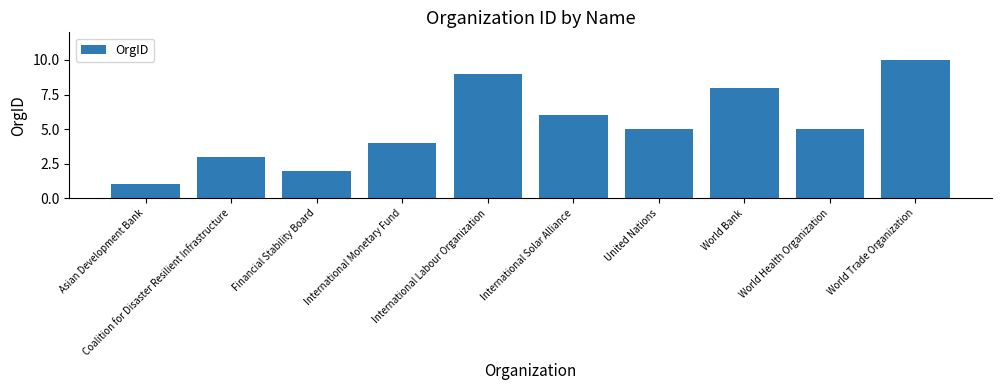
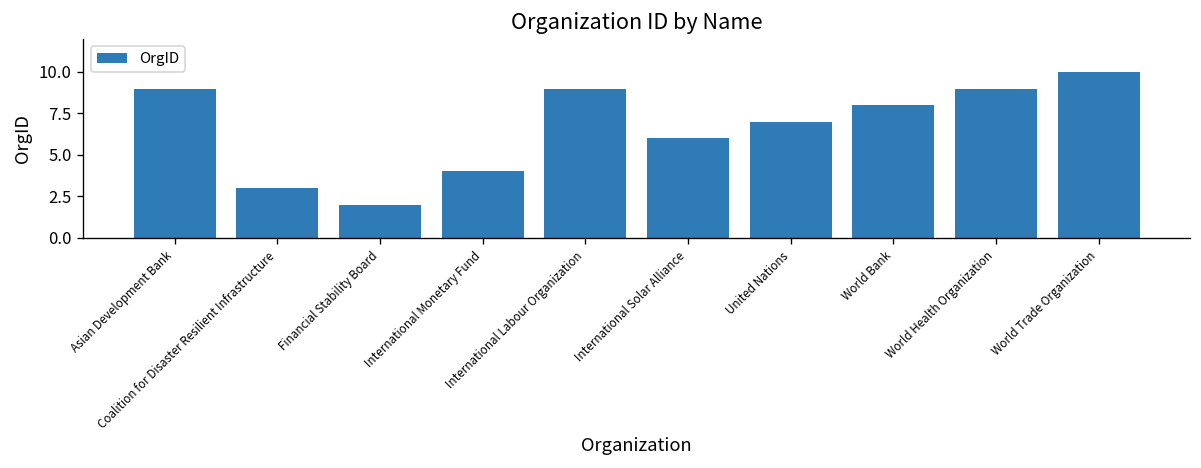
  {
-   "Asian Development Bank": 1,
+   "Asian Development Bank": 9,
    "Coalition for Disaster Resilient Infrastructure": 3,
    "Financial Stability Board": 2,
    "International Monetary Fund": 4,
    "International Labour Organization": 9,
    "International Solar Alliance": 6,
-   "United Nations": 5,
+   "United Nations": 7,
    "World Bank": 8,
-   "World Health Organization": 5,
+   "World Health Organization": 9,
    "World Trade Organization": 10
  }
